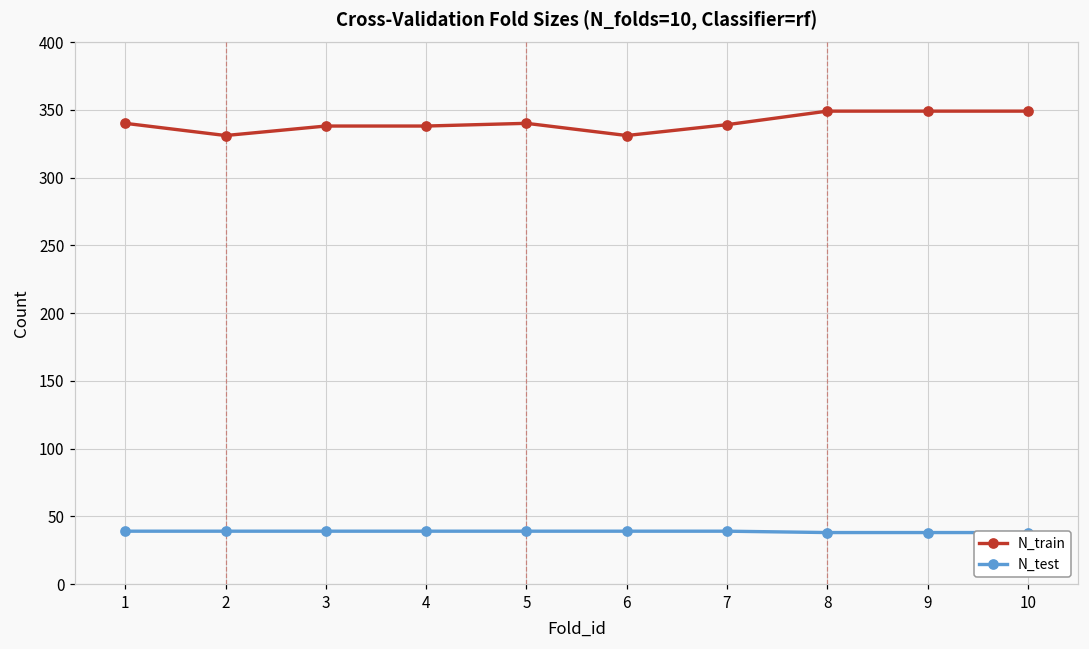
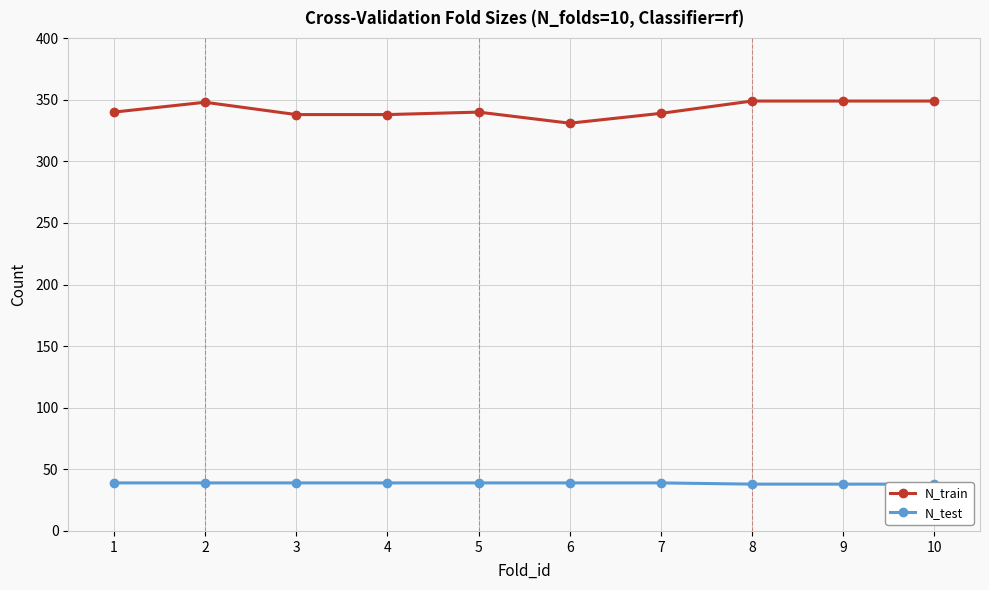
  {
    "N_train": {
      "1": 340,
-     "2": 331,
+     "2": 348,
      "3": 338,
      "4": 338,
      "5": 340,
      "6": 331,
      "7": 339,
      "8": 349,
      "9": 349,
      "10": 349
    },
    "N_test": {
      "1": 39,
      "2": 39,
      "3": 39,
      "4": 39,
      "5": 39,
      "6": 39,
      "7": 39,
      "8": 38,
      "9": 38
    }
  }
